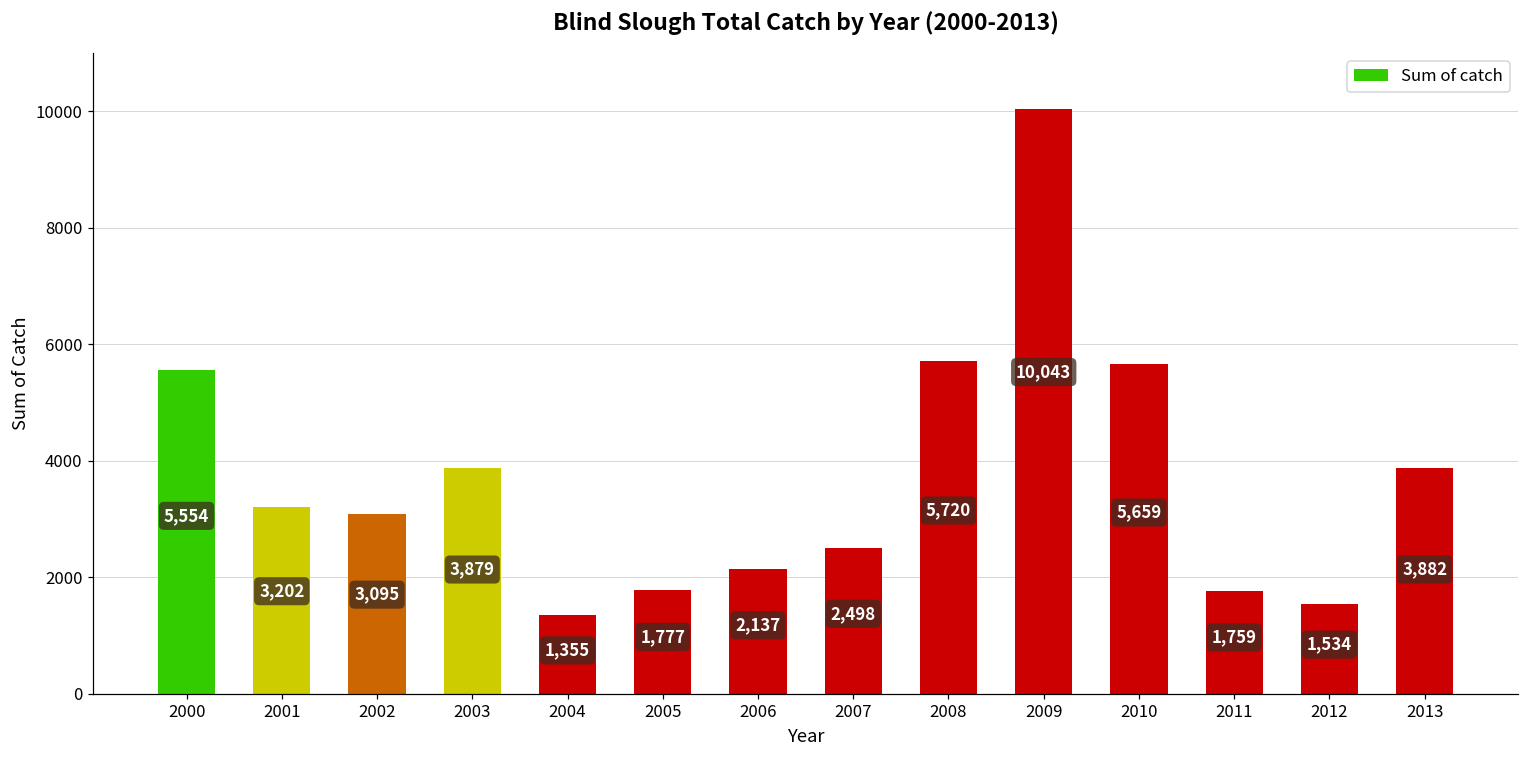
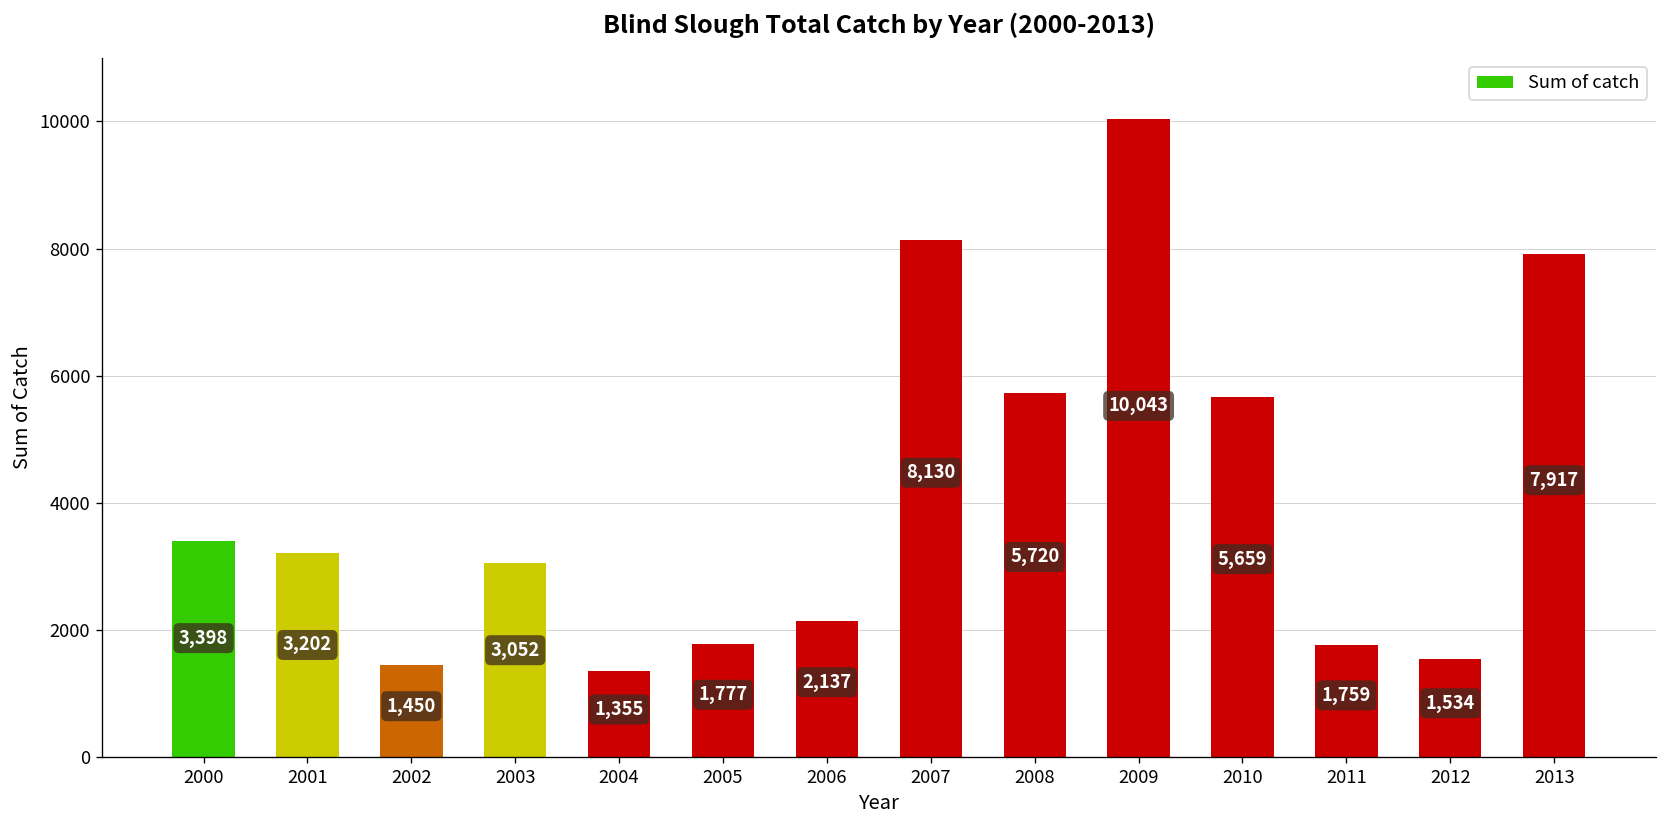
  {
-   "2000": "5,554",
-   "2002": "3,095",
-   "2003": "3,879",
-   "2007": "2,498",
-   "2013": "3,882"
+   "2000": "3,398",
+   "2002": "1,450",
+   "2003": "3,052",
+   "2007": "8,130",
+   "2013": "7,917"
  }
